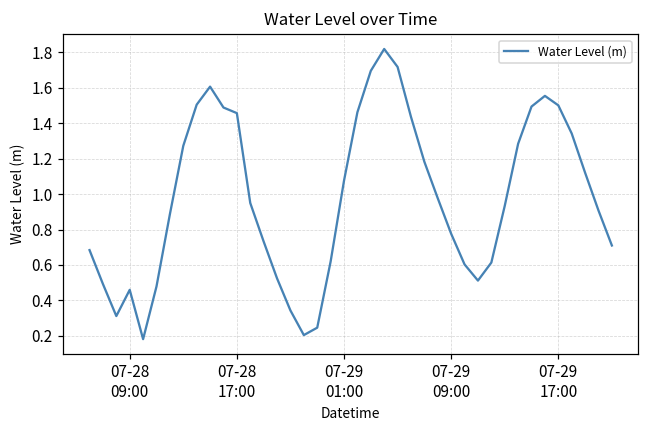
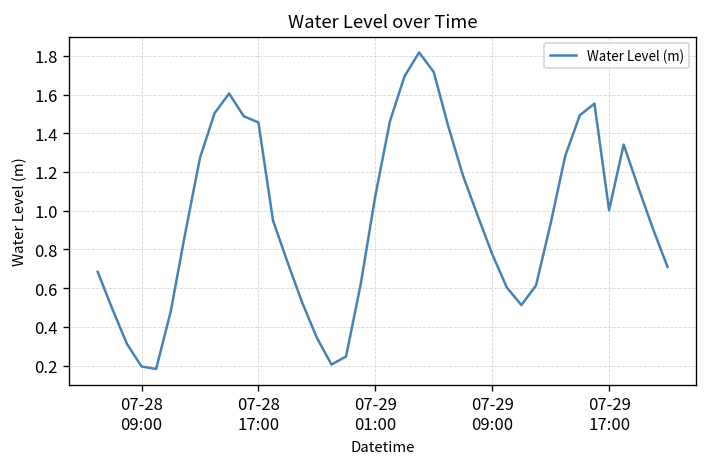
  {
-   "07-28 09:00": 0.46,
+   "07-28 09:00": 0.19,
    "07-28 17:00": 1.46,
    "07-29 01:00": 1.08,
    "07-29 09:00": 0.78,
-   "07-29 17:00": 1.50
+   "07-29 17:00": 1.00
  }
